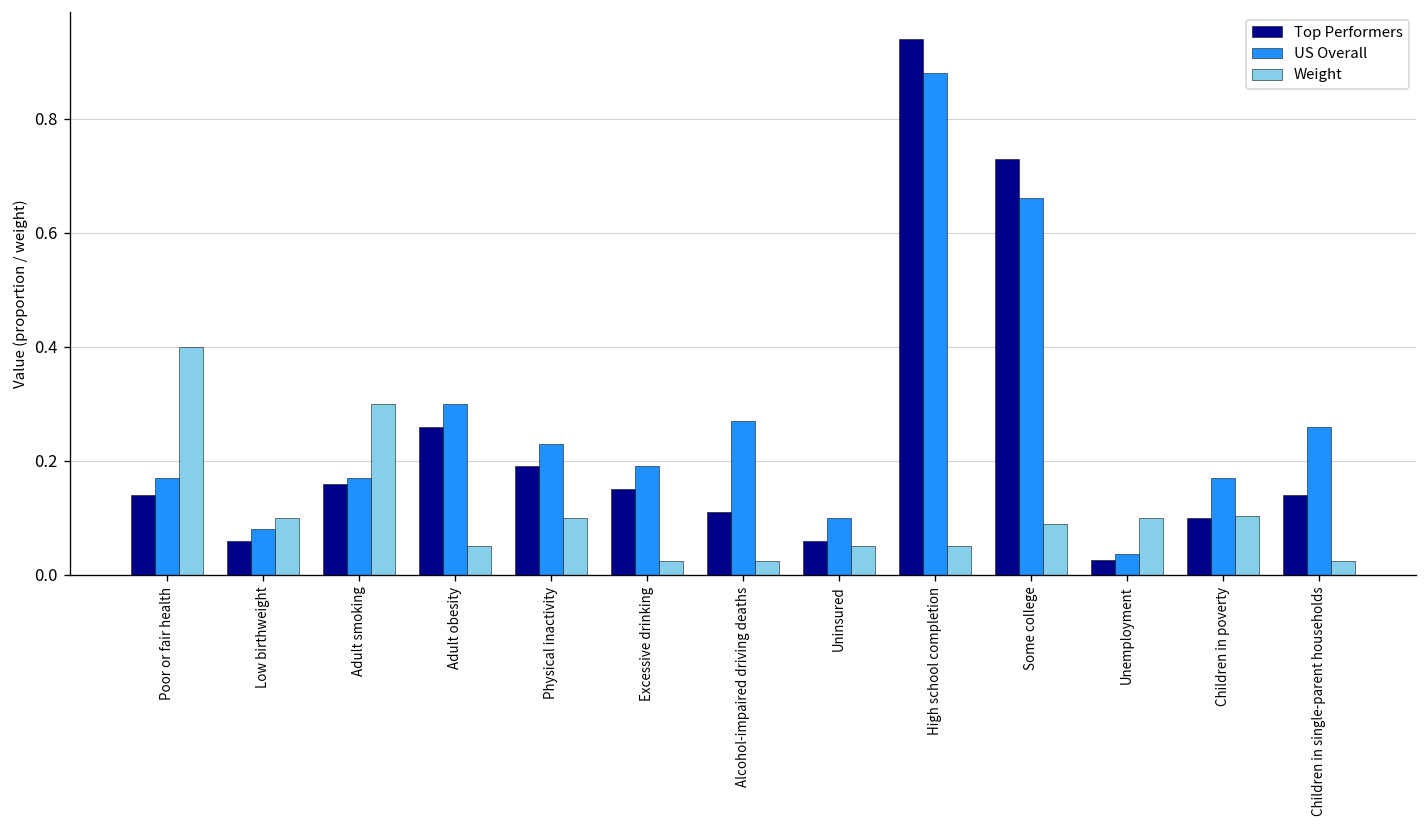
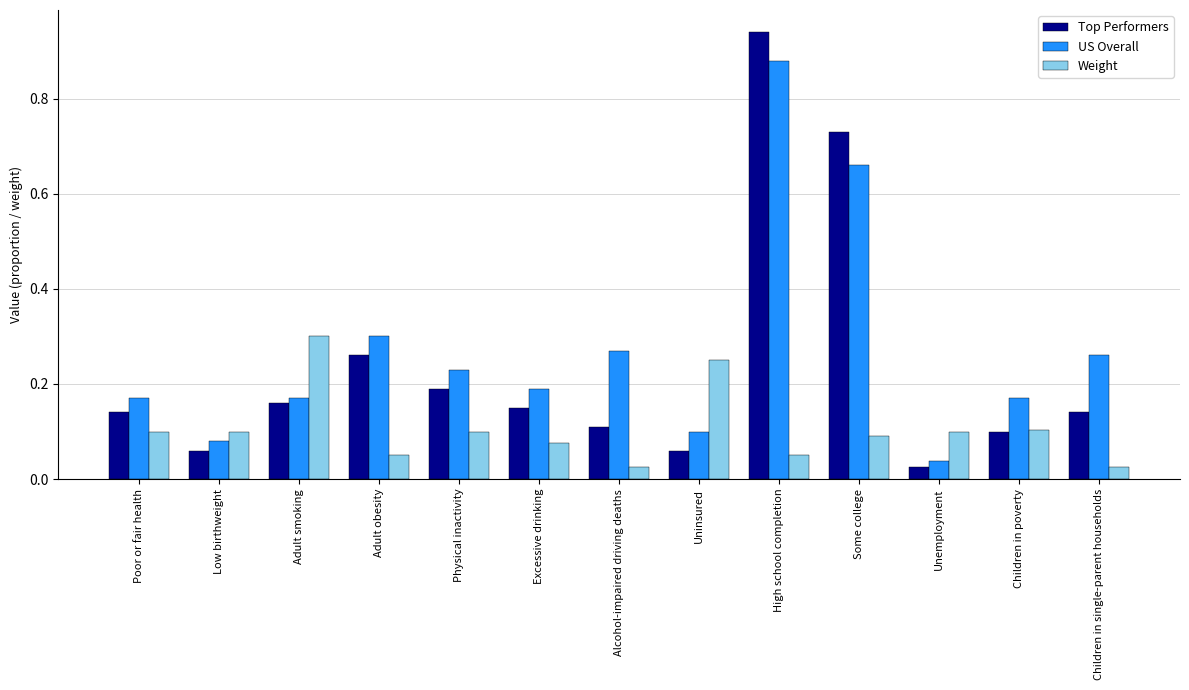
  {
    "Top Performers": {
      "Poor or fair health": 0.14,
      "Low birthweight": 0.06,
      "Adult smoking": 0.16,
      "Adult obesity": 0.26,
      "Physical inactivity": 0.19,
      "Excessive drinking": 0.15,
      "Alcohol-impaired driving deaths": 0.11,
      "Uninsured": 0.06,
      "High school completion": 0.94,
      "Some college": 0.73,
      "Unemployment": 0.03,
      "Children in poverty": 0.10,
      "Children in single-parent households": 0.14
    },
    "US Overall": {
      "Poor or fair health": 0.17,
      "Low birthweight": 0.08,
      "Adult smoking": 0.17,
      "Adult obesity": 0.30,
      "Physical inactivity": 0.23,
      "Excessive drinking": 0.19,
      "Alcohol-impaired driving deaths": 0.27,
      "Uninsured": 0.10,
      "High school completion": 0.88,
      "Some college": 0.66,
      "Unemployment": 0.04,
      "Children in poverty": 0.17,
      "Children in single-parent households": 0.26
    },
    "Weight": {
-     "Poor or fair health": 0.4,
+     "Poor or fair health": 0.1,
      "Low birthweight": 0.10,
      "Adult smoking": 0.30,
      "Adult obesity": 0.05,
      "Physical inactivity": 0.10,
-     "Excessive drinking": 0.03,
+     "Excessive drinking": 0.08,
      "Alcohol-impaired driving deaths": 0.03,
-     "Uninsured": 0.05,
+     "Uninsured": 0.25,
      "High school completion": 0.05,
      "Some college": 0.09,
      "Unemployment": 0.10,
      "Children in poverty": 0.10,
      "Children in single-parent households": 0.03
    }
  }
